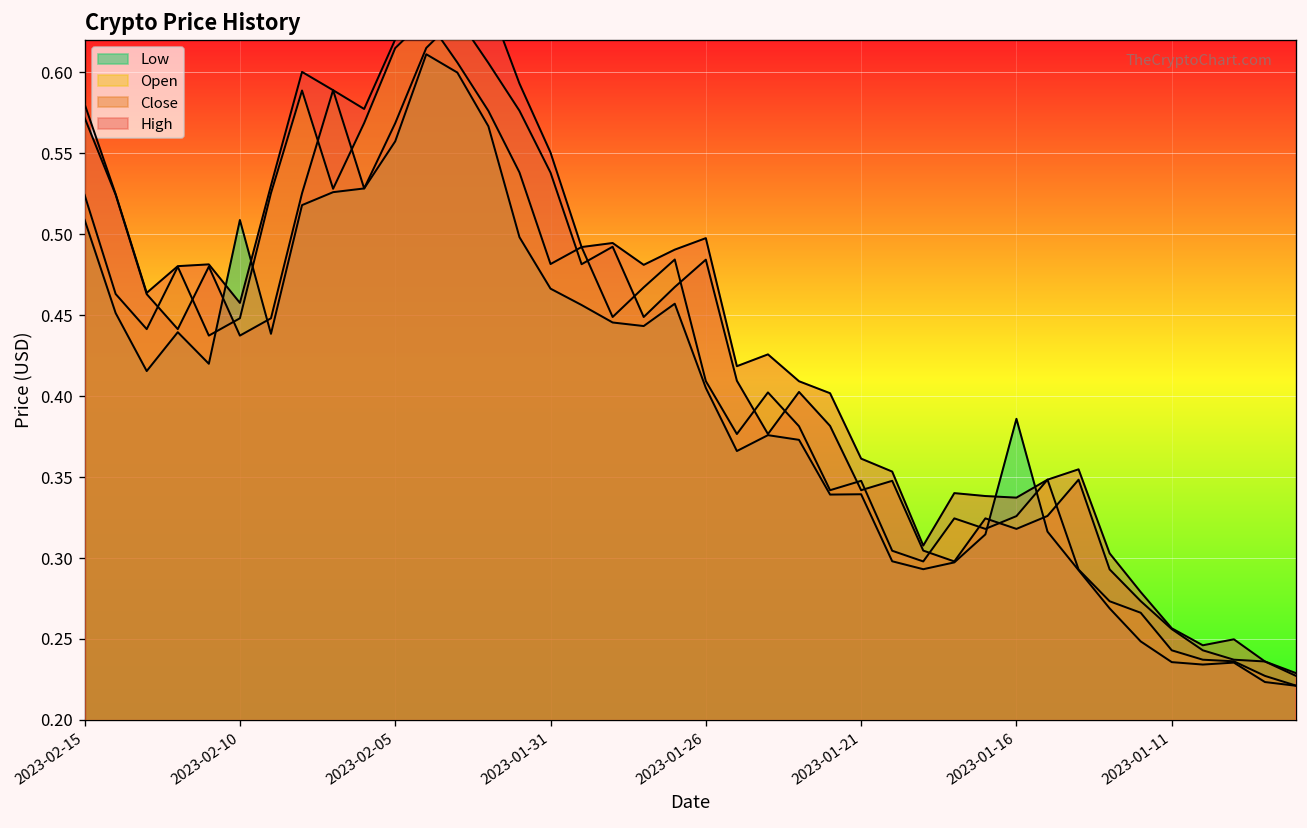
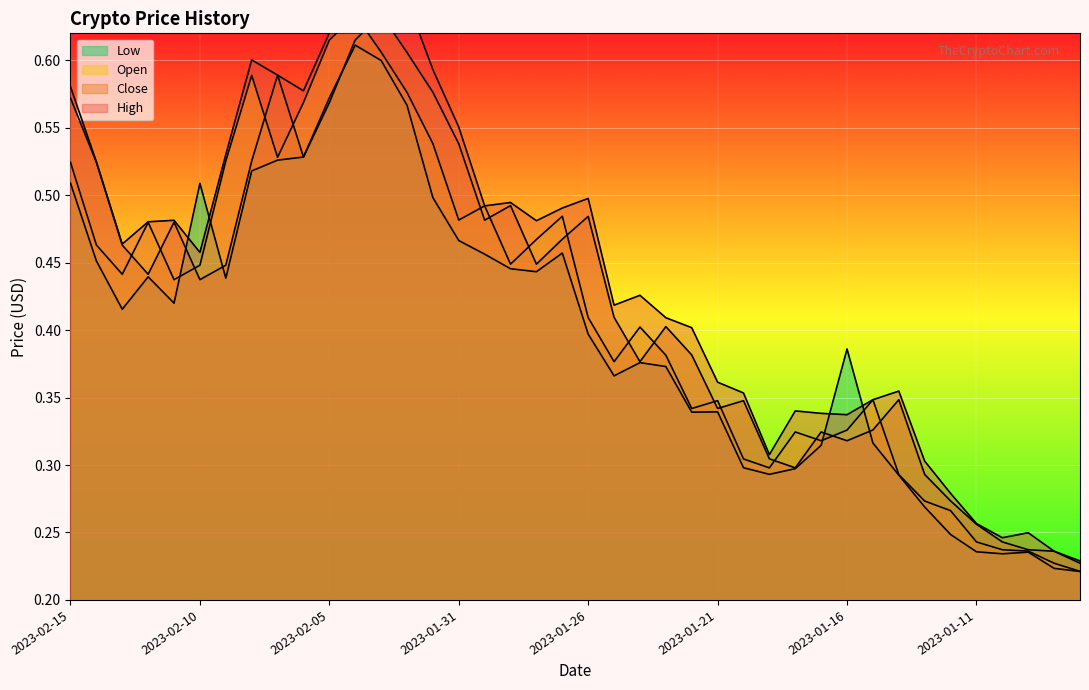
  {
    "Low": {
      "2023-02-15": 0.509,
      "2023-02-10": 0.509,
-     "2023-02-05": 0.557,
+     "2023-02-05": 0.572,
      "2023-01-31": 0.466,
-     "2023-01-26": 0.405,
+     "2023-01-26": 0.397,
      "2023-01-21": 0.339,
      "2023-01-16": 0.386,
      "2023-01-11": 0.236
    }
  }
